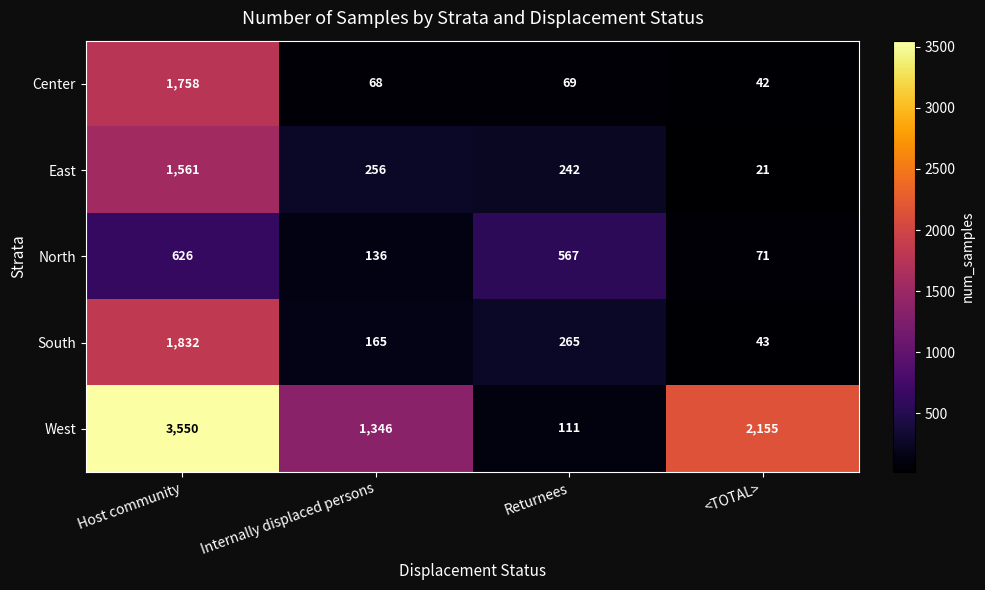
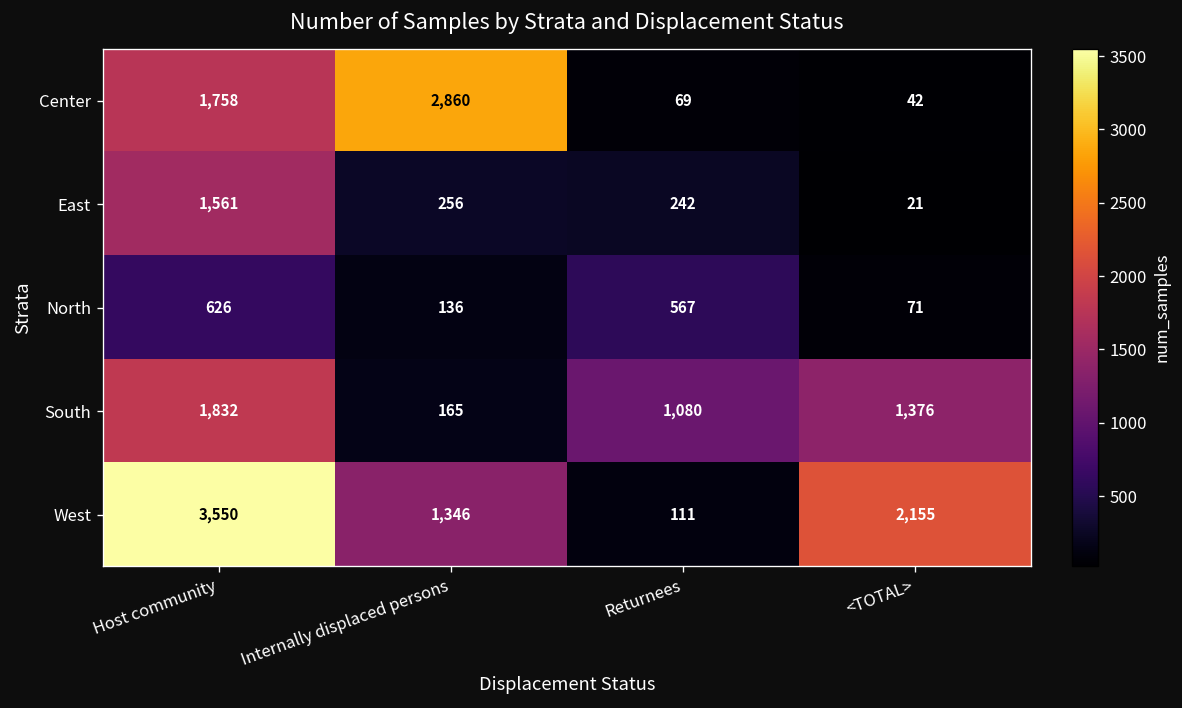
  {
    "Center": {
      "Host community": "1,758",
-     "Internally displaced persons": "68",
+     "Internally displaced persons": "2,860",
      "Returnees": "69",
      "<TOTAL>": "42"
    },
    "East": {
      "Host community": "1,561",
      "Internally displaced persons": "256",
      "Returnees": "242",
      "<TOTAL>": "21"
    },
    "North": {
      "Host community": "626",
      "Internally displaced persons": "136",
      "Returnees": "567",
      "<TOTAL>": "71"
    },
    "South": {
      "Host community": "1,832",
      "Internally displaced persons": "165",
-     "Returnees": "265",
-     "<TOTAL>": "43"
+     "Returnees": "1,080",
+     "<TOTAL>": "1,376"
    },
    "West": {
      "Host community": "3,550",
      "Internally displaced persons": "1,346",
      "Returnees": "111",
      "<TOTAL>": "2,155"
    }
  }
